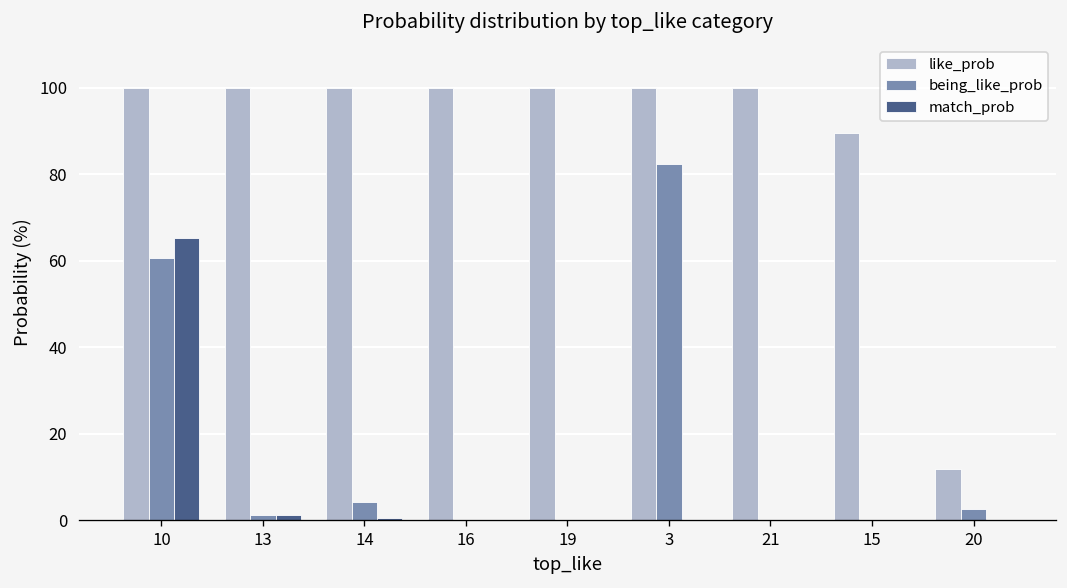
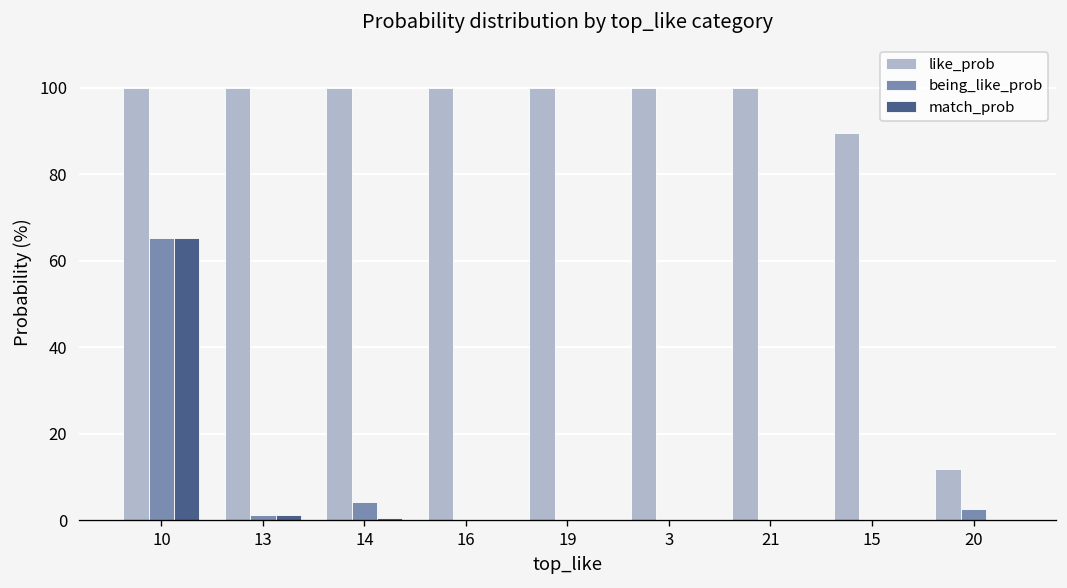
  {
    "like_prob": {
      "10": 100,
      "13": 100,
      "14": 100,
      "16": 100,
      "19": 100,
      "3": 100,
      "21": 100,
      "15": 89,
      "20": 12
    },
    "being_like_prob": {
-     "10": 61,
+     "10": 65,
      "13": 1,
      "14": 4,
-     "3": 82,
+     "3": 0,
      "21": 0,
      "15": 0,
      "20": 3
    },
    "match_prob": {
      "10": 65,
      "13": 1,
      "19": 0,
      "3": 0,
      "21": 0,
      "15": 0,
      "20": 0
    }
  }
